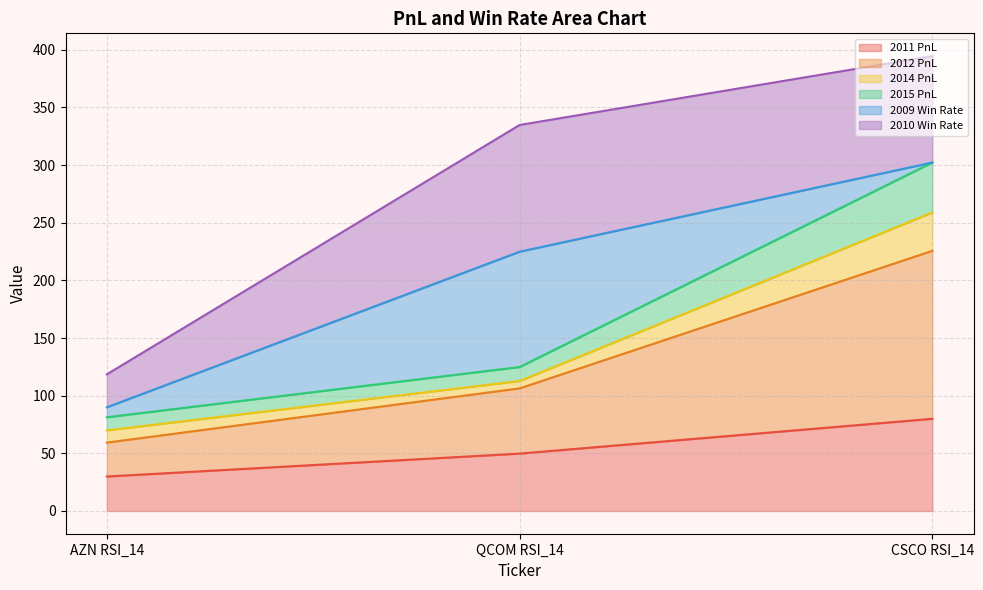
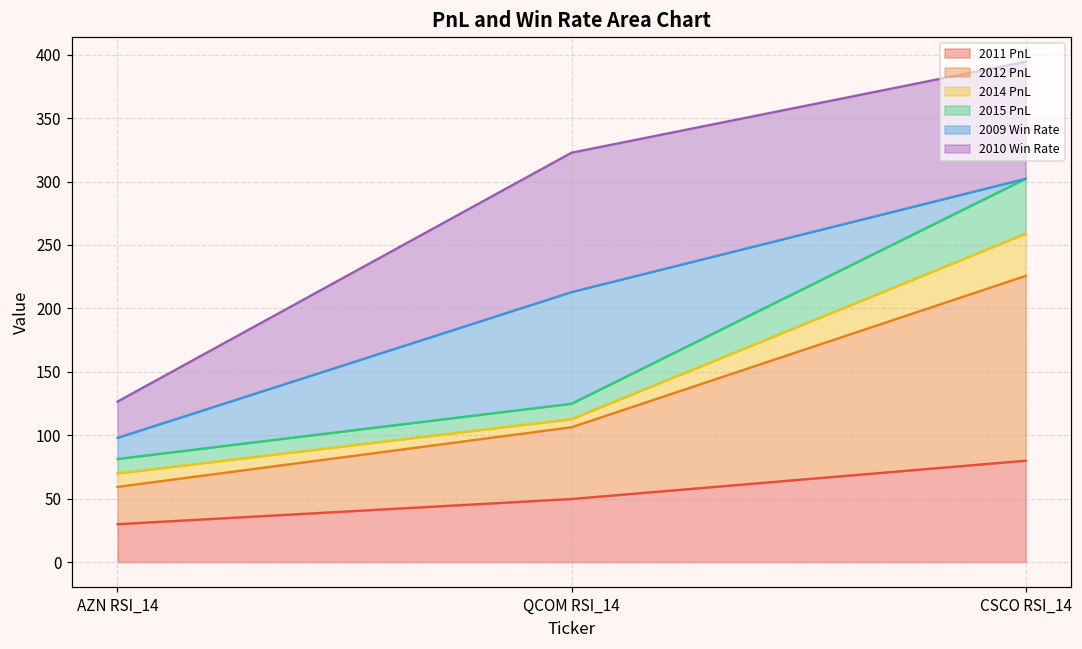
  {
    "2015 PnL": {
      "AZN RSI_14": 11,
      "QCOM RSI_14": 12
    },
    "2009 Win Rate": {
-     "AZN RSI_14": 9,
-     "QCOM RSI_14": 100
+     "AZN RSI_14": 17,
+     "QCOM RSI_14": 88
    },
    "2010 Win Rate": {
      "AZN RSI_14": 29,
      "QCOM RSI_14": 110
    }
  }
